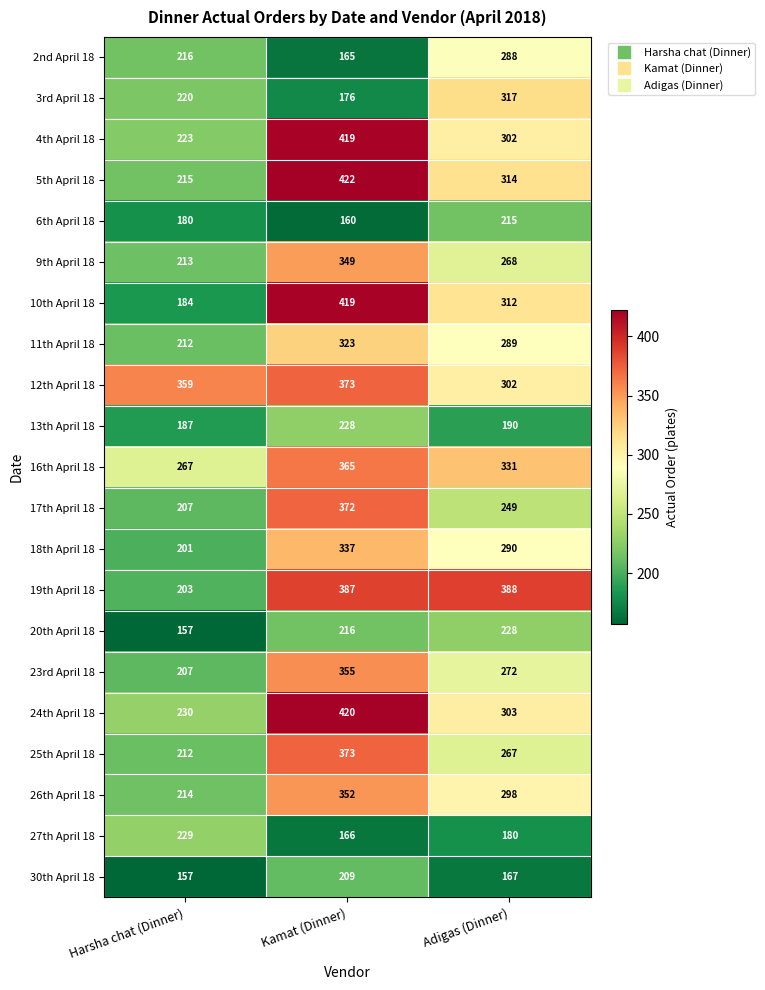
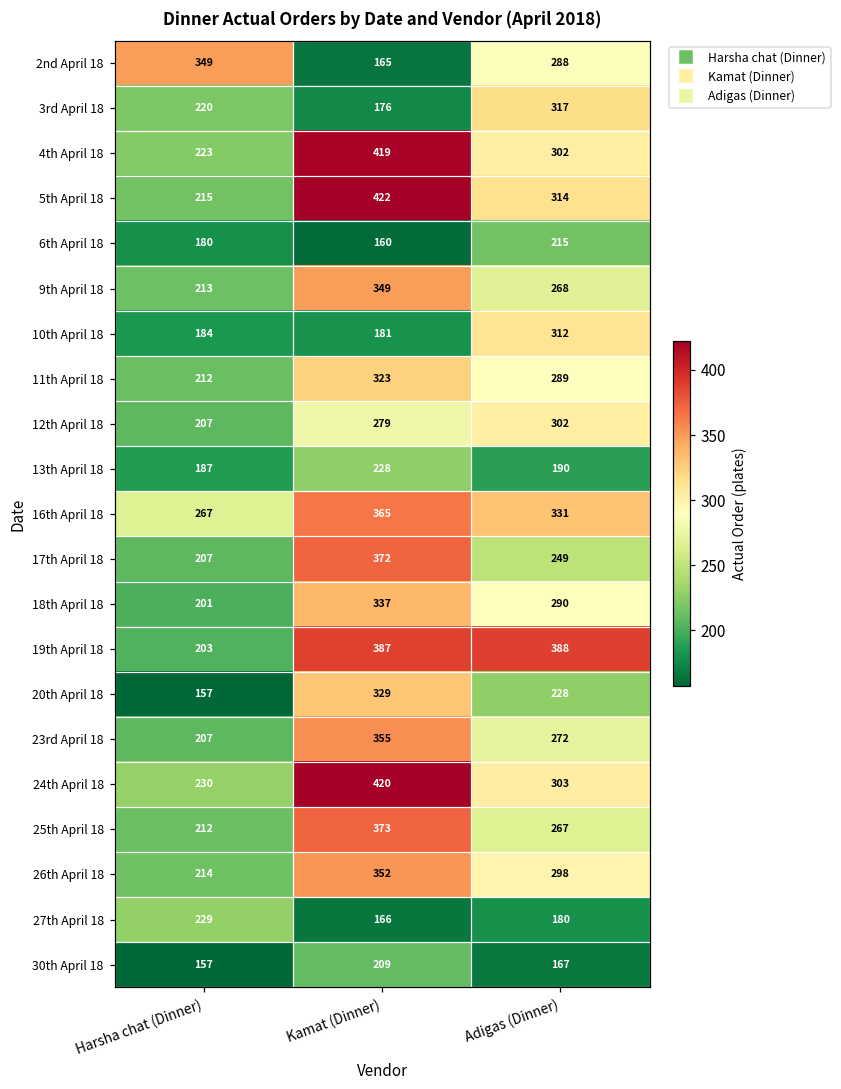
  {
    "2nd April 18": {
-     "Harsha chat (Dinner)": 216,
+     "Harsha chat (Dinner)": 349,
      "Kamat (Dinner)": 165,
      "Adigas (Dinner)": 288
    },
    "3rd April 18": {
      "Harsha chat (Dinner)": 220,
      "Kamat (Dinner)": 176,
      "Adigas (Dinner)": 317
    },
    "4th April 18": {
      "Harsha chat (Dinner)": 223,
      "Kamat (Dinner)": 419,
      "Adigas (Dinner)": 302
    },
    "5th April 18": {
      "Harsha chat (Dinner)": 215,
      "Kamat (Dinner)": 422,
      "Adigas (Dinner)": 314
    },
    "6th April 18": {
      "Harsha chat (Dinner)": 180,
      "Kamat (Dinner)": 160,
      "Adigas (Dinner)": 215
    },
    "9th April 18": {
      "Harsha chat (Dinner)": 213,
      "Kamat (Dinner)": 349,
      "Adigas (Dinner)": 268
    },
    "10th April 18": {
      "Harsha chat (Dinner)": 184,
-     "Kamat (Dinner)": 419,
+     "Kamat (Dinner)": 181,
      "Adigas (Dinner)": 312
    },
    "11th April 18": {
      "Harsha chat (Dinner)": 212,
      "Kamat (Dinner)": 323,
      "Adigas (Dinner)": 289
    },
    "12th April 18": {
-     "Harsha chat (Dinner)": 359,
-     "Kamat (Dinner)": 373,
+     "Harsha chat (Dinner)": 207,
+     "Kamat (Dinner)": 279,
      "Adigas (Dinner)": 302
    },
    "13th April 18": {
      "Harsha chat (Dinner)": 187,
      "Kamat (Dinner)": 228,
      "Adigas (Dinner)": 190
    },
    "16th April 18": {
      "Harsha chat (Dinner)": 267,
      "Kamat (Dinner)": 365,
      "Adigas (Dinner)": 331
    },
    "17th April 18": {
      "Harsha chat (Dinner)": 207,
      "Kamat (Dinner)": 372,
      "Adigas (Dinner)": 249
    },
    "18th April 18": {
      "Harsha chat (Dinner)": 201,
      "Kamat (Dinner)": 337,
      "Adigas (Dinner)": 290
    },
    "19th April 18": {
      "Harsha chat (Dinner)": 203,
      "Kamat (Dinner)": 387,
      "Adigas (Dinner)": 388
    },
    "20th April 18": {
      "Harsha chat (Dinner)": 157,
-     "Kamat (Dinner)": 216,
+     "Kamat (Dinner)": 329,
      "Adigas (Dinner)": 228
    },
    "23rd April 18": {
      "Harsha chat (Dinner)": 207,
      "Kamat (Dinner)": 355,
      "Adigas (Dinner)": 272
    },
    "24th April 18": {
      "Harsha chat (Dinner)": 230,
      "Kamat (Dinner)": 420,
      "Adigas (Dinner)": 303
    },
    "25th April 18": {
      "Harsha chat (Dinner)": 212,
      "Kamat (Dinner)": 373,
      "Adigas (Dinner)": 267
    },
    "26th April 18": {
      "Harsha chat (Dinner)": 214,
      "Kamat (Dinner)": 352,
      "Adigas (Dinner)": 298
    },
    "27th April 18": {
      "Harsha chat (Dinner)": 229,
      "Kamat (Dinner)": 166,
      "Adigas (Dinner)": 180
    },
    "30th April 18": {
      "Harsha chat (Dinner)": 157,
      "Kamat (Dinner)": 209,
      "Adigas (Dinner)": 167
    }
  }
